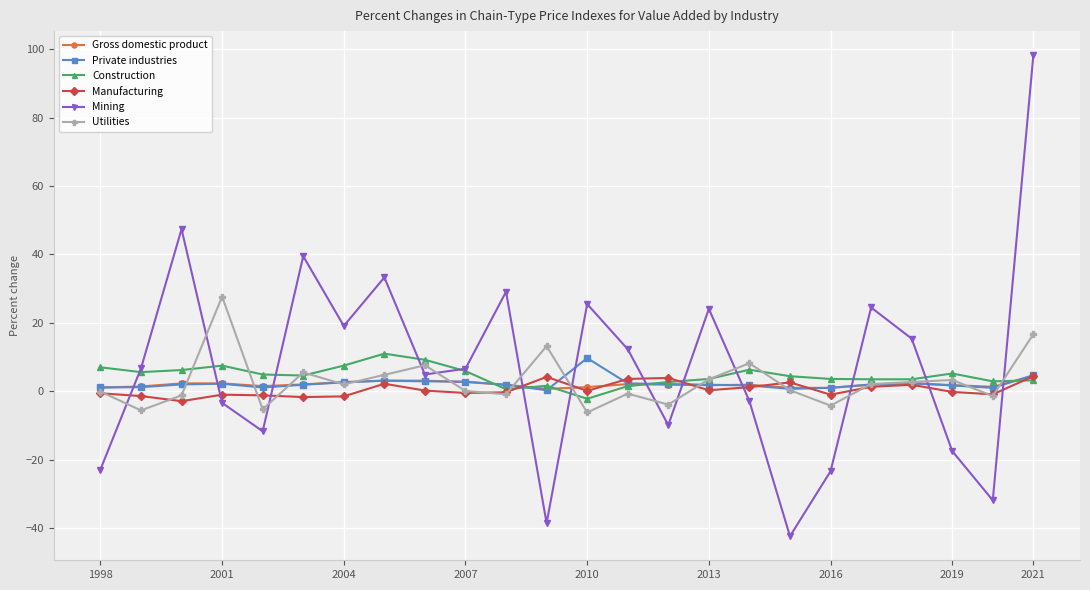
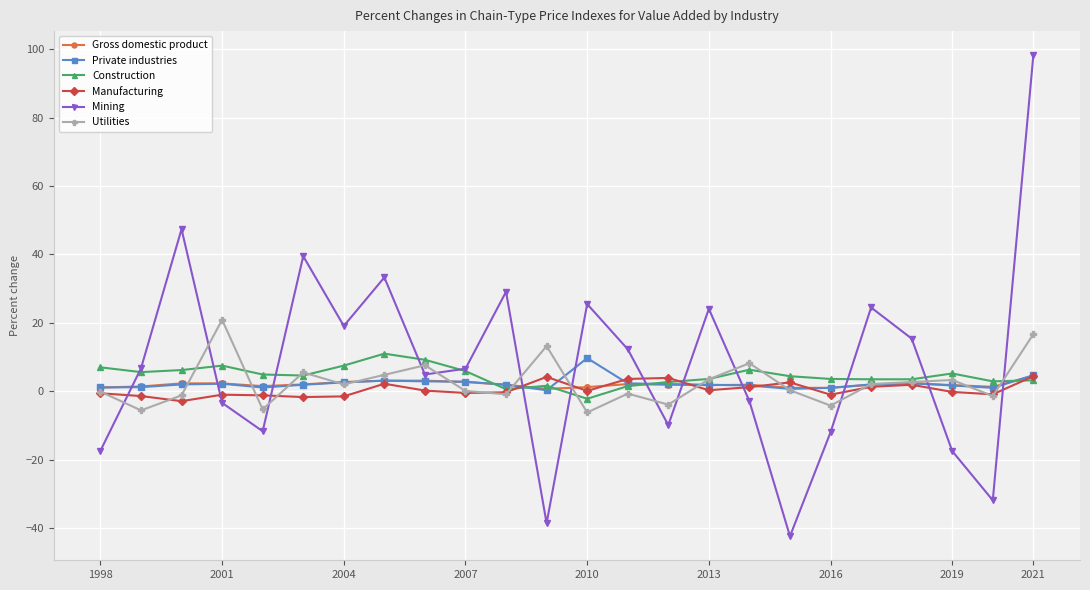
  {
    "Private industries": {
      "2010": 10
    },
    "Construction": {
      "1998": 7,
      "2001": 8,
      "2004": 8,
      "2010": -2,
      "2016": 4,
      "2019": 5,
      "2021": 3
    },
    "Mining": {
-     "1998": -23,
+     "1998": -17,
      "2001": -3,
      "2004": 19,
      "2010": 26,
      "2013": 24,
-     "2016": -23,
+     "2016": -12,
      "2019": -18,
      "2021": 98
    },
    "Utilities": {
-     "2001": 28,
+     "2001": 21,
      "2010": -6,
      "2016": -4,
      "2019": 3,
      "2021": 17
    }
  }
